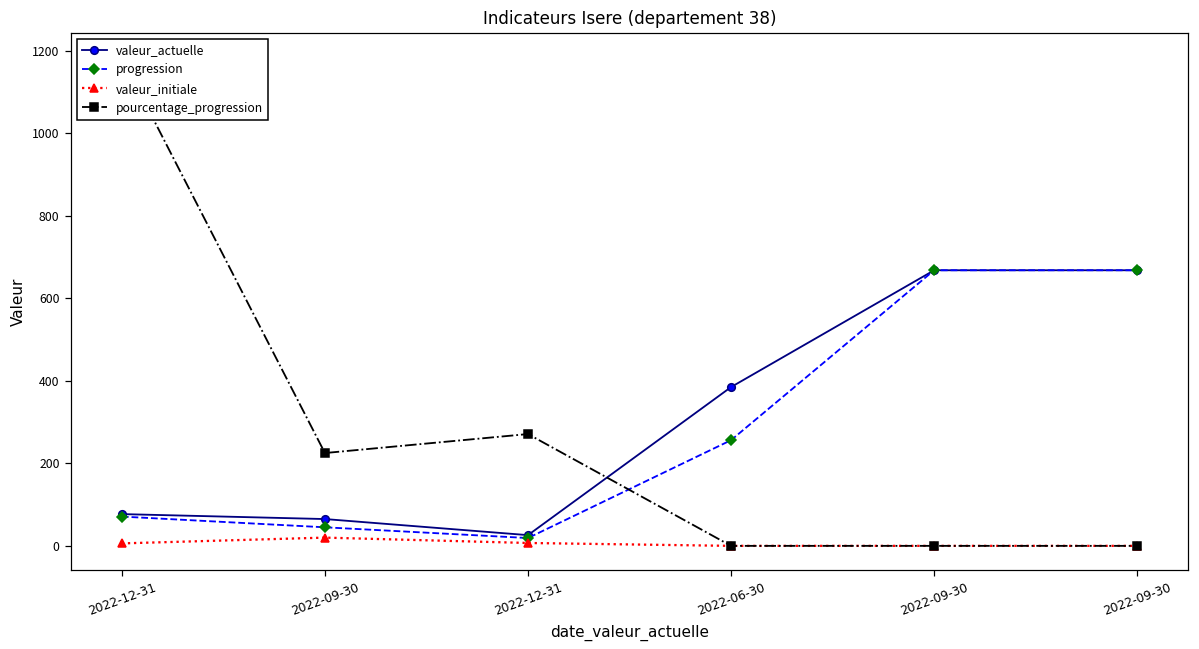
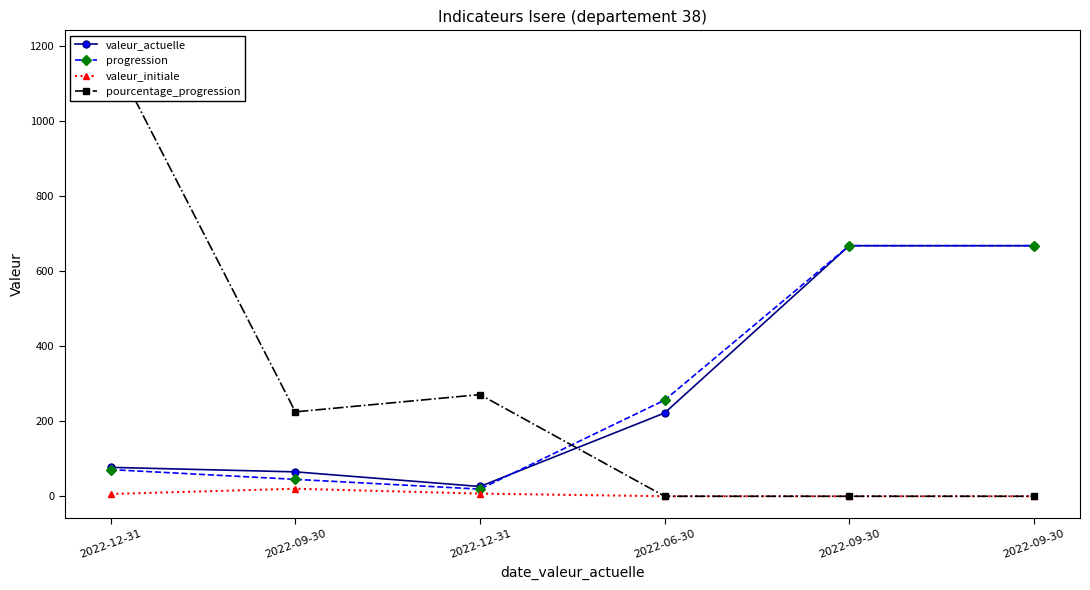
  {
    "valeur_actuelle": {
-     "2022-06-30": 380
+     "2022-06-30": 220
    },
    "progression": {
      "2022-06-30": 260
    }
  }
